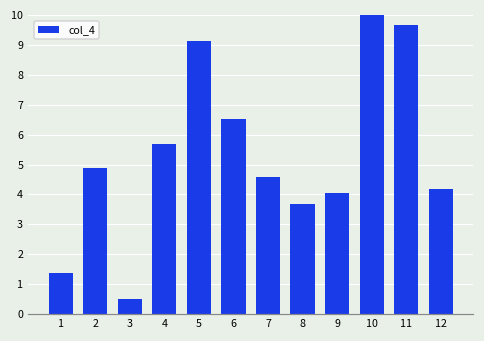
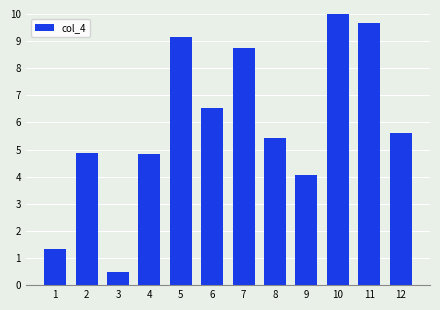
  {
    "1": 1.3,
    "2": 4.9,
    "3": 0.5,
-   "4": 5.7,
+   "4": 4.8,
    "5": 9.1,
    "6": 6.5,
-   "7": 4.6,
-   "8": 3.7,
+   "7": 8.8,
+   "8": 5.4,
    "9": 4.1,
    "10": 10.0,
    "11": 9.7,
-   "12": 4.2
+   "12": 5.6
  }
